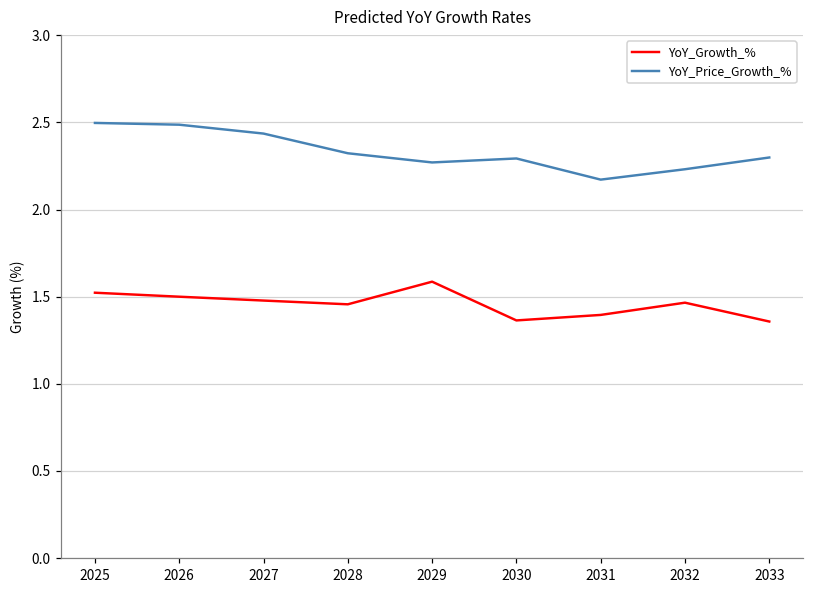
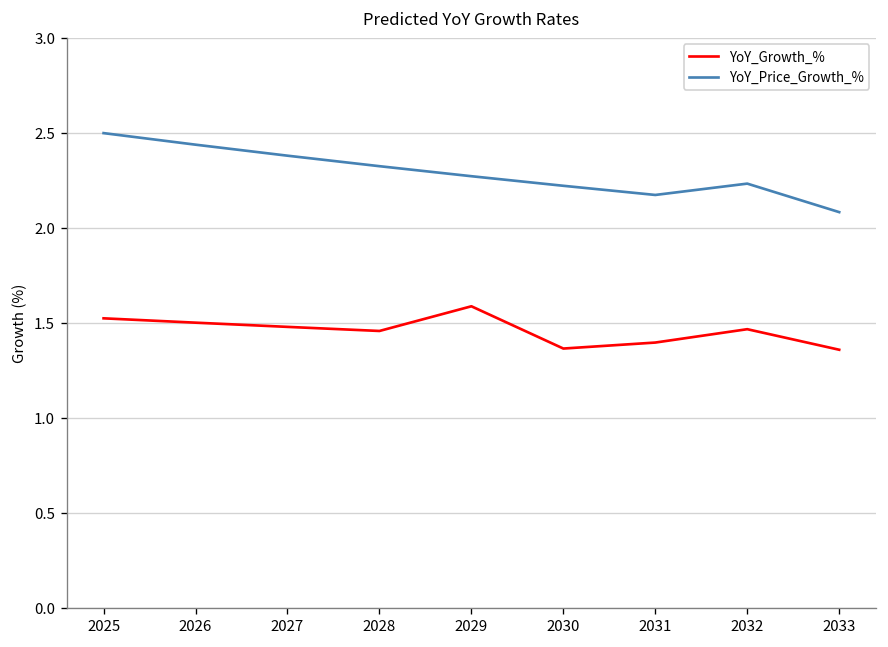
  {
    "YoY_Growth_%": {
      "2025": 1.52,
      "2026": 1.50,
      "2027": 1.48,
      "2028": 1.46,
      "2029": 1.59,
      "2030": 1.36,
      "2031": 1.40,
      "2032": 1.47,
      "2033": 1.36
    },
    "YoY_Price_Growth_%": {
      "2025": 2.50,
-     "2026": 2.49,
-     "2027": 2.44,
+     "2026": 2.44,
+     "2027": 2.38,
      "2028": 2.32,
      "2029": 2.27,
-     "2030": 2.29,
+     "2030": 2.22,
      "2031": 2.17,
      "2032": 2.23,
-     "2033": 2.30
+     "2033": 2.08
    }
  }
